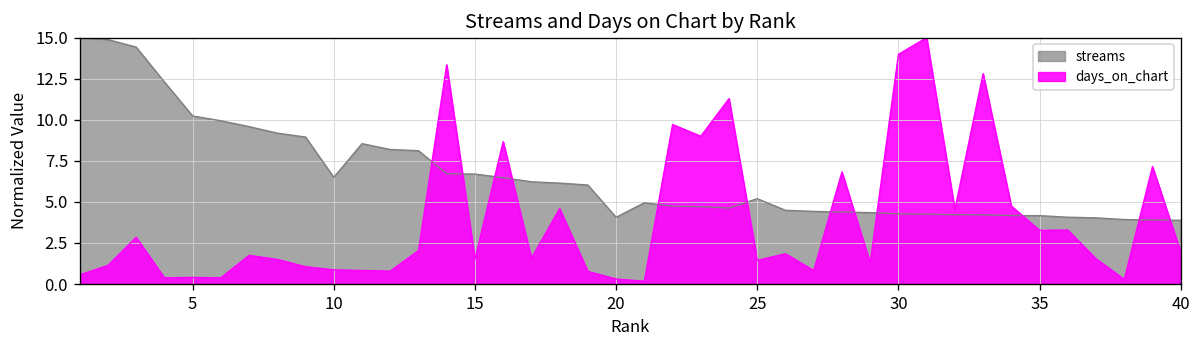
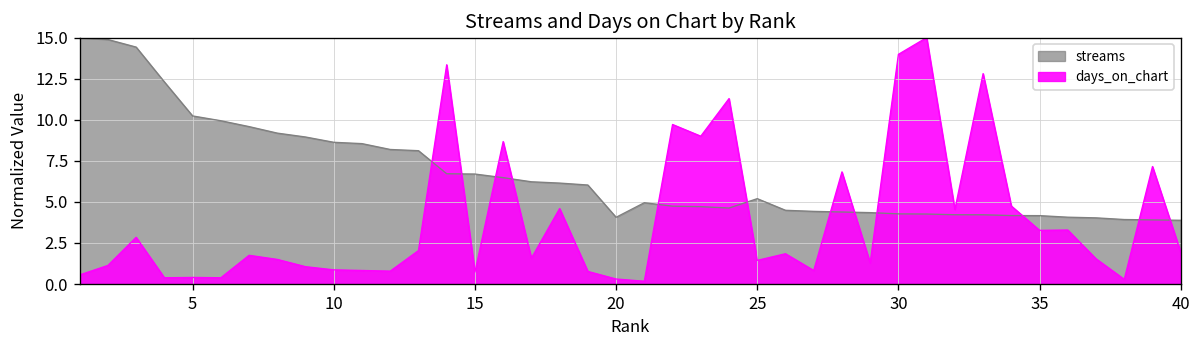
  {
    "streams": {
      "5": 10.2,
-     "10": 6.5,
+     "10": 8.6,
      "15": 6.7,
      "20": 4.1,
      "25": 5.2,
      "30": 4.3,
      "35": 4.2,
      "40": 3.9
    },
    "days_on_chart": {
      "5": 0.4,
      "10": 0.9,
-     "15": 1.5,
+     "15": 0.7,
      "20": 0.3,
      "25": 1.4,
      "30": 14.0,
      "35": 3.3,
      "40": 1.9
    }
  }
